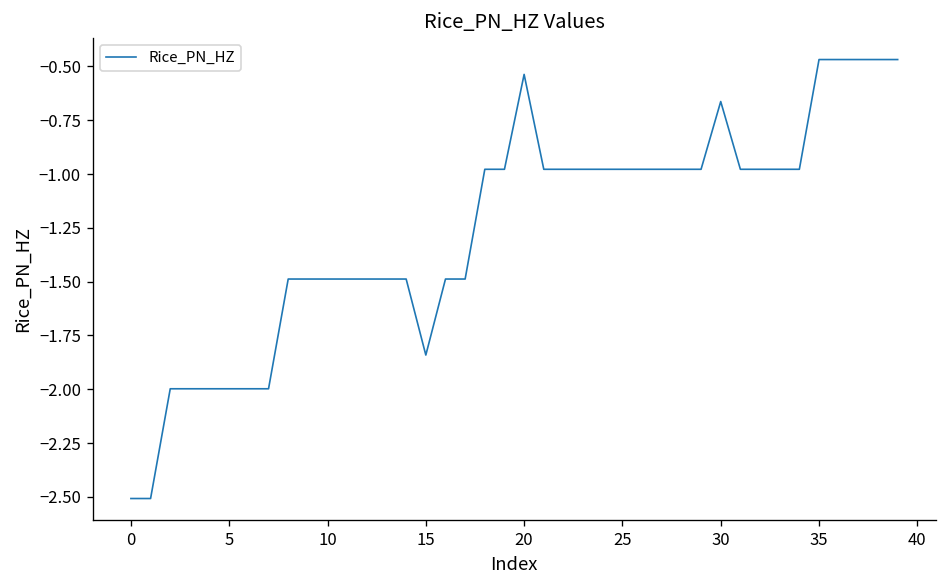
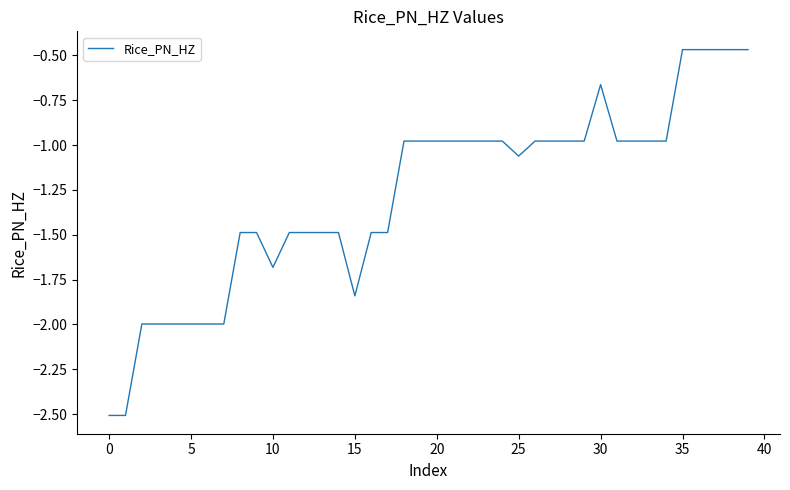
  {
    "0": -2.51,
    "5": -2.00,
-   "10": -1.49,
+   "10": -1.68,
    "15": -1.84,
-   "20": -0.54,
-   "25": -0.98,
+   "20": -0.98,
+   "25": -1.06,
    "30": -0.66,
    "35": -0.47
  }
